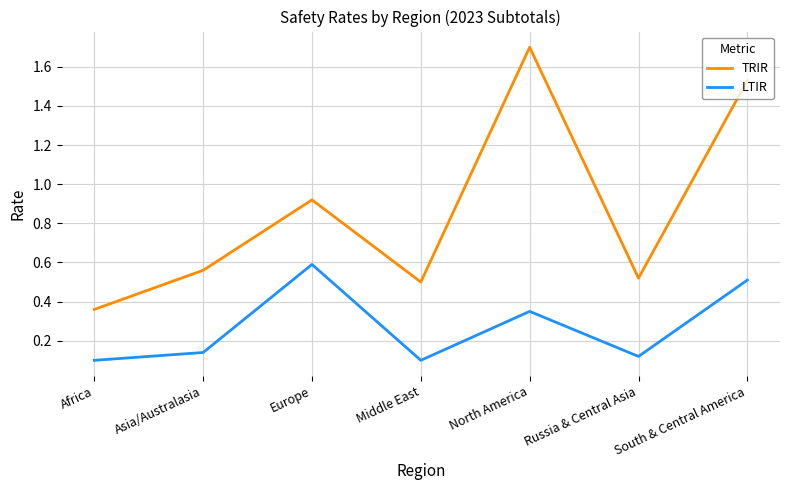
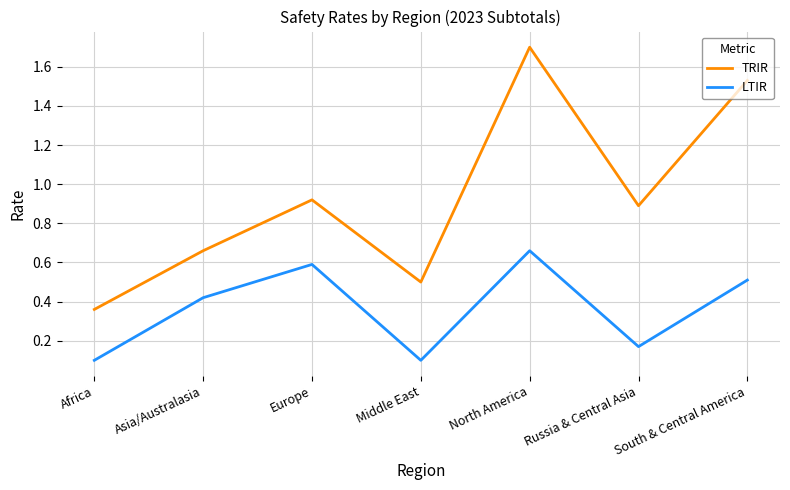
  {
    "TRIR": {
      "Africa": 0.36,
-     "Asia/Australasia": 0.56,
+     "Asia/Australasia": 0.66,
      "Europe": 0.92,
      "Middle East": 0.50,
      "North America": 1.70,
-     "Russia & Central Asia": 0.52
+     "Russia & Central Asia": 0.89
    },
    "LTIR": {
      "Africa": 0.10,
-     "Asia/Australasia": 0.14,
+     "Asia/Australasia": 0.42,
      "Europe": 0.59,
      "Middle East": 0.10,
-     "North America": 0.35,
-     "Russia & Central Asia": 0.12,
+     "North America": 0.66,
+     "Russia & Central Asia": 0.17,
      "South & Central America": 0.51
    }
  }
